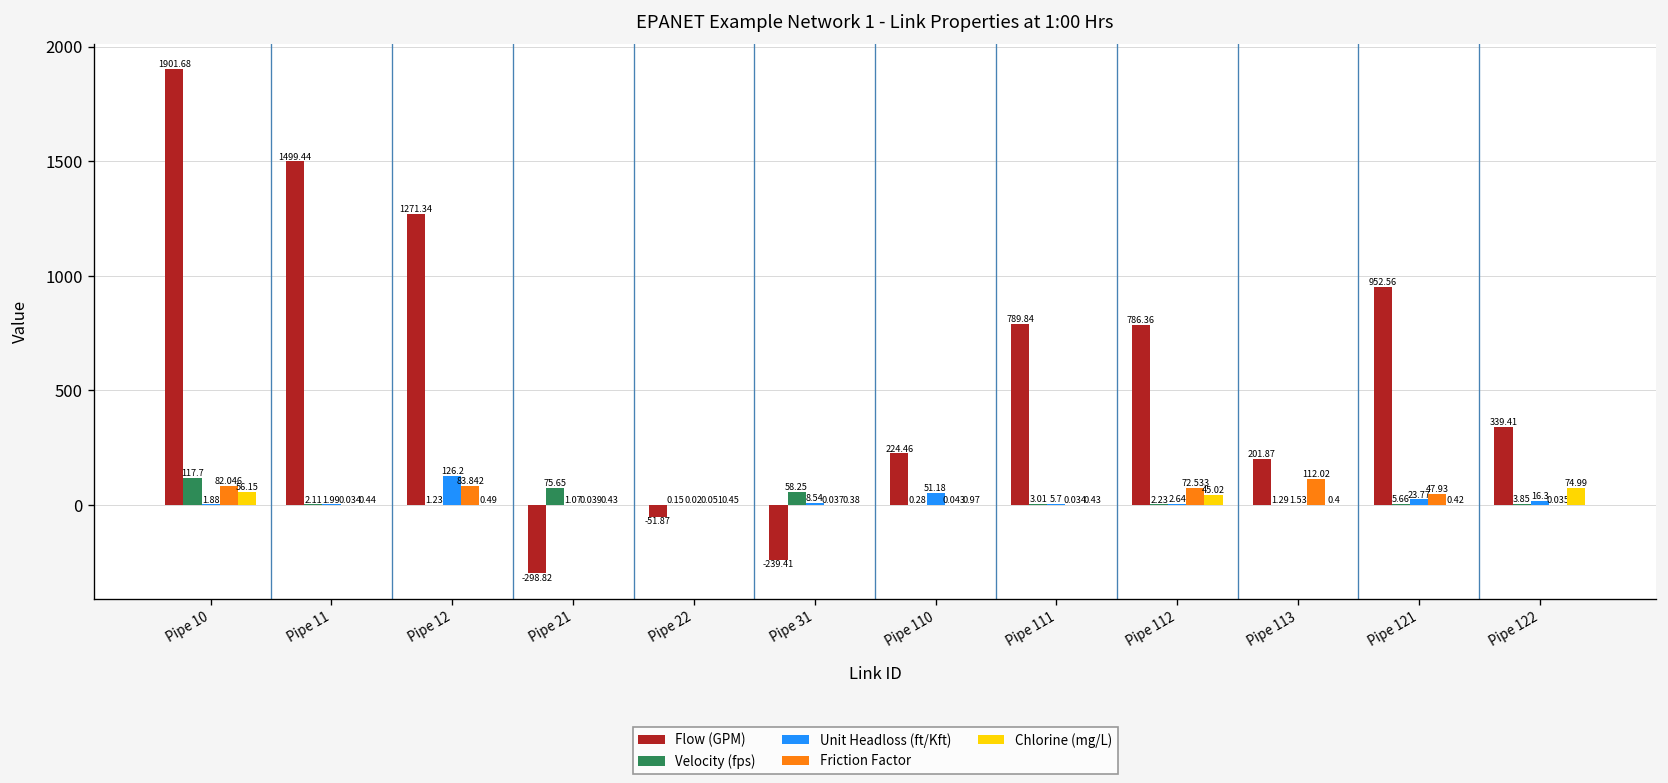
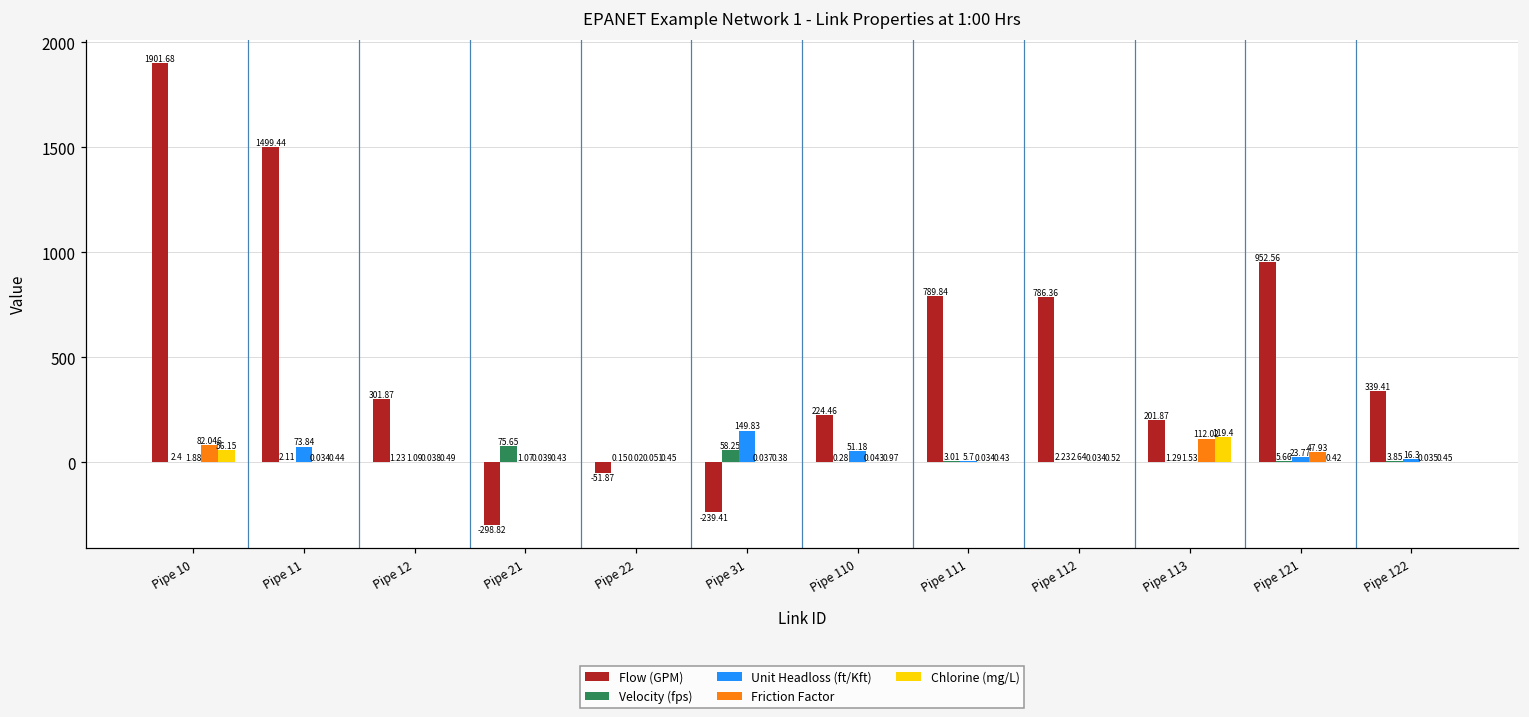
  {
    "Flow (GPM)": {
      "Pipe 10": 1901.68,
      "Pipe 11": 1499.44,
-     "Pipe 12": 1271.34,
+     "Pipe 12": 301.87,
      "Pipe 21": -298.82,
      "Pipe 22": -51.87,
      "Pipe 31": -239.41,
      "Pipe 110": 224.46,
      "Pipe 111": 789.84,
      "Pipe 112": 786.36,
      "Pipe 113": 201.87,
      "Pipe 121": 952.56,
      "Pipe 122": 339.41
    },
    "Velocity (fps)": {
-     "Pipe 10": 117.7,
+     "Pipe 10": 2.4,
      "Pipe 11": 2.11,
      "Pipe 12": 1.23,
      "Pipe 21": 75.65,
      "Pipe 22": 0.15,
      "Pipe 31": 58.25,
      "Pipe 110": 0.28,
      "Pipe 111": 3.01,
      "Pipe 112": 2.23,
      "Pipe 113": 1.29,
      "Pipe 121": 5.66,
      "Pipe 122": 3.85
    },
    "Unit Headloss (ft/Kft)": {
      "Pipe 10": 1.88,
-     "Pipe 11": 1.99,
-     "Pipe 12": 126.2,
+     "Pipe 11": 73.84,
+     "Pipe 12": 1.09,
      "Pipe 21": 1.07,
      "Pipe 22": 0.02,
-     "Pipe 31": 8.54,
+     "Pipe 31": 149.83,
      "Pipe 110": 51.18,
      "Pipe 111": 5.7,
      "Pipe 112": 2.64,
      "Pipe 113": 1.53,
      "Pipe 121": 23.77,
      "Pipe 122": 16.3
    },
    "Friction Factor": {
      "Pipe 10": 82.046,
      "Pipe 11": 0.034,
-     "Pipe 12": 83.842,
+     "Pipe 12": 0.038,
      "Pipe 21": 0.039,
      "Pipe 22": 0.051,
      "Pipe 31": 0.037,
      "Pipe 110": 0.043,
      "Pipe 111": 0.034,
-     "Pipe 112": 72.533,
+     "Pipe 112": 0.034,
      "Pipe 121": 47.93,
      "Pipe 122": 0.035
    },
    "Chlorine (mg/L)": {
      "Pipe 10": 56.15,
      "Pipe 11": 0.44,
      "Pipe 12": 0.49,
      "Pipe 21": 0.43,
      "Pipe 22": 0.45,
      "Pipe 31": 0.38,
      "Pipe 110": 0.97,
      "Pipe 111": 0.43,
-     "Pipe 112": 45.02,
-     "Pipe 113": 0.4,
+     "Pipe 112": 0.52,
+     "Pipe 113": 119.4,
      "Pipe 121": 0.42,
-     "Pipe 122": 74.99
+     "Pipe 122": 0.45
    }
  }
